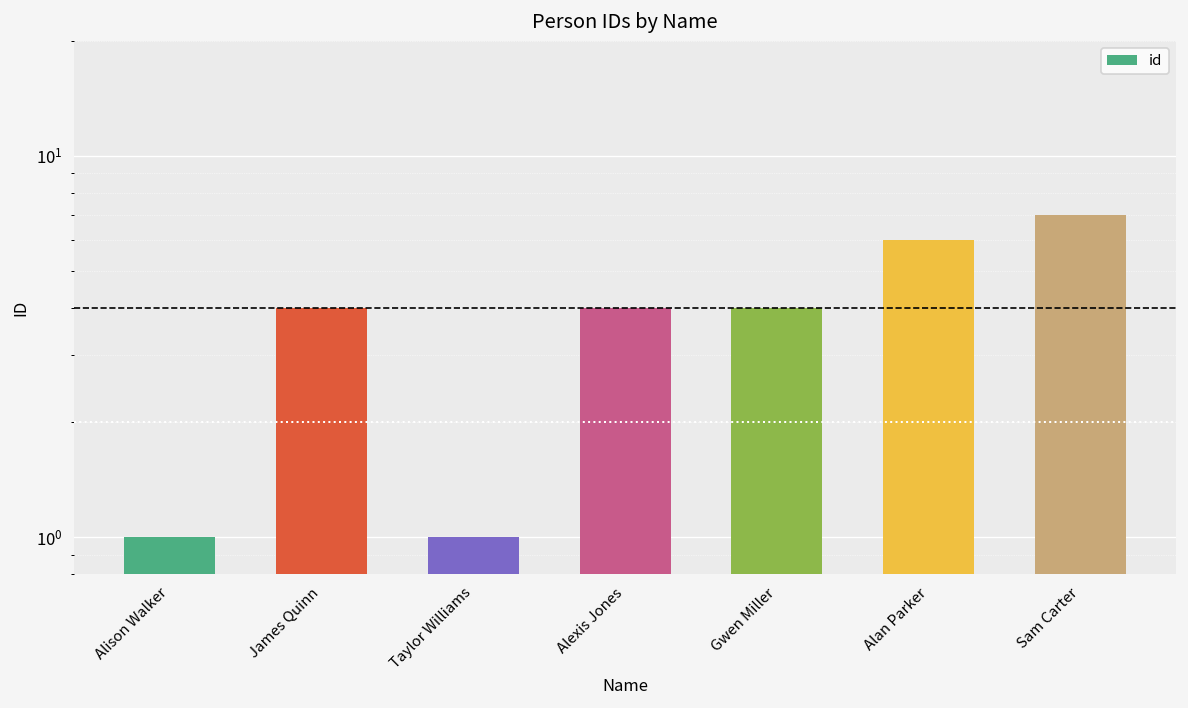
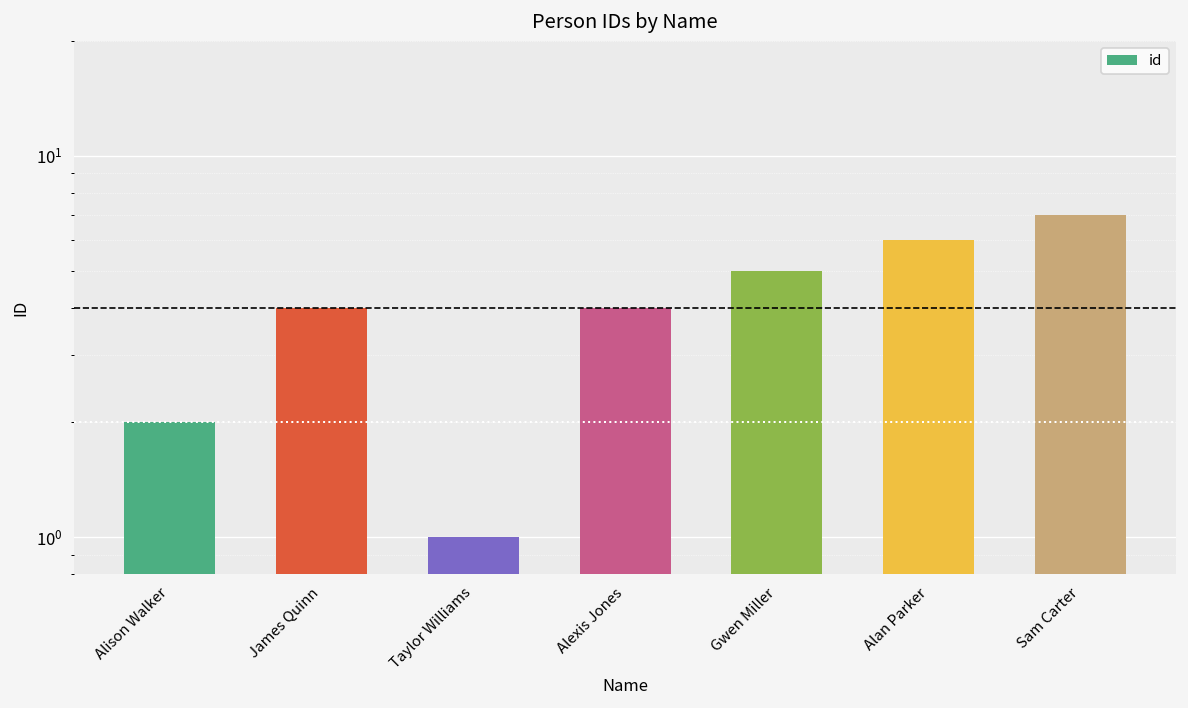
  {
-   "Alison Walker": 1,
+   "Alison Walker": 2,
    "James Quinn": 4,
    "Taylor Williams": 1,
    "Alexis Jones": 4,
-   "Gwen Miller": 4,
+   "Gwen Miller": 5,
    "Alan Parker": 6,
    "Sam Carter": 7
  }
